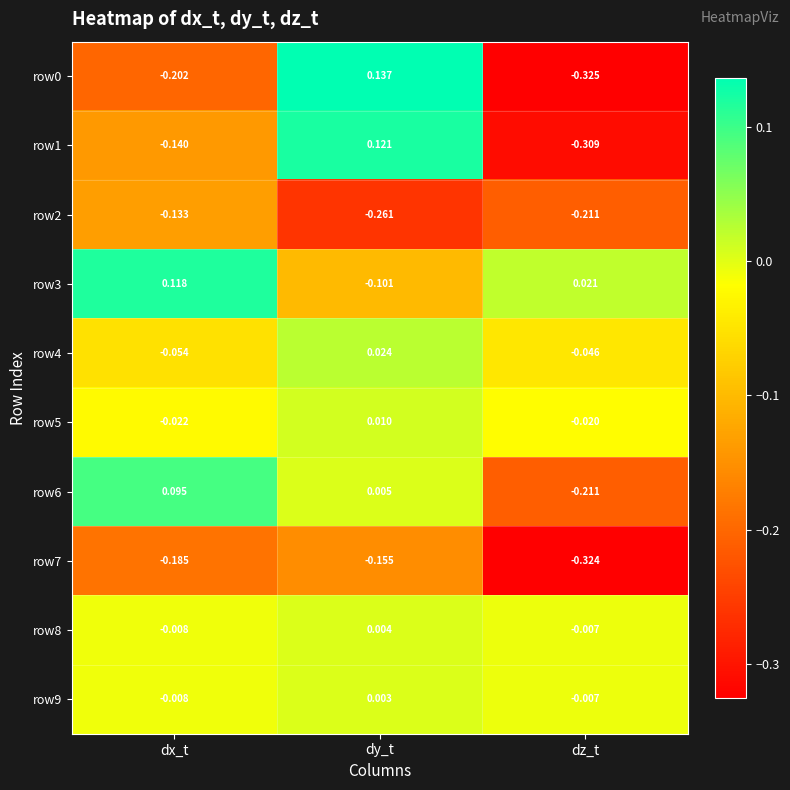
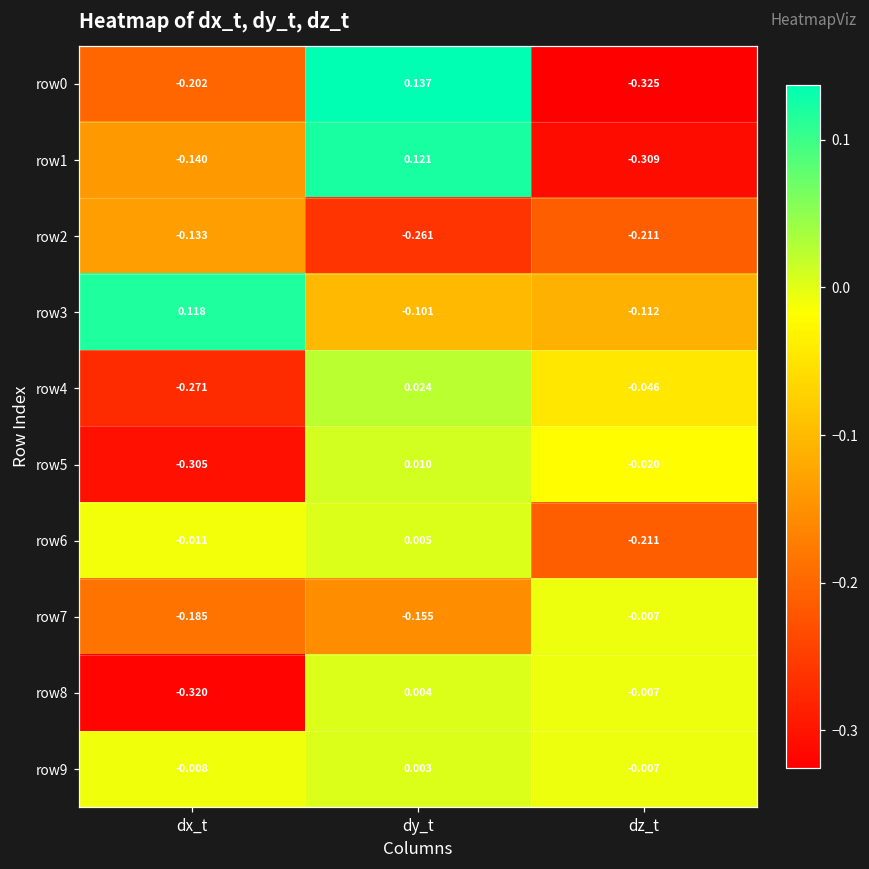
  {
    "row0": {
      "dx_t": -0.202,
      "dy_t": 0.137,
      "dz_t": -0.325
    },
    "row1": {
      "dx_t": -0.140,
      "dy_t": 0.121,
      "dz_t": -0.309
    },
    "row2": {
      "dx_t": -0.133,
      "dy_t": -0.261,
      "dz_t": -0.211
    },
    "row3": {
      "dx_t": 0.118,
      "dy_t": -0.101,
-     "dz_t": 0.021
+     "dz_t": -0.112
    },
    "row4": {
-     "dx_t": -0.054,
+     "dx_t": -0.271,
      "dy_t": 0.024,
      "dz_t": -0.046
    },
    "row5": {
-     "dx_t": -0.022,
+     "dx_t": -0.305,
      "dy_t": 0.010,
      "dz_t": -0.020
    },
    "row6": {
-     "dx_t": 0.095,
+     "dx_t": -0.011,
      "dy_t": 0.005,
      "dz_t": -0.211
    },
    "row7": {
      "dx_t": -0.185,
      "dy_t": -0.155,
-     "dz_t": -0.324
+     "dz_t": -0.007
    },
    "row8": {
-     "dx_t": -0.008,
+     "dx_t": -0.320,
      "dy_t": 0.004,
      "dz_t": -0.007
    },
    "row9": {
      "dx_t": -0.008,
      "dy_t": 0.003,
      "dz_t": -0.007
    }
  }
